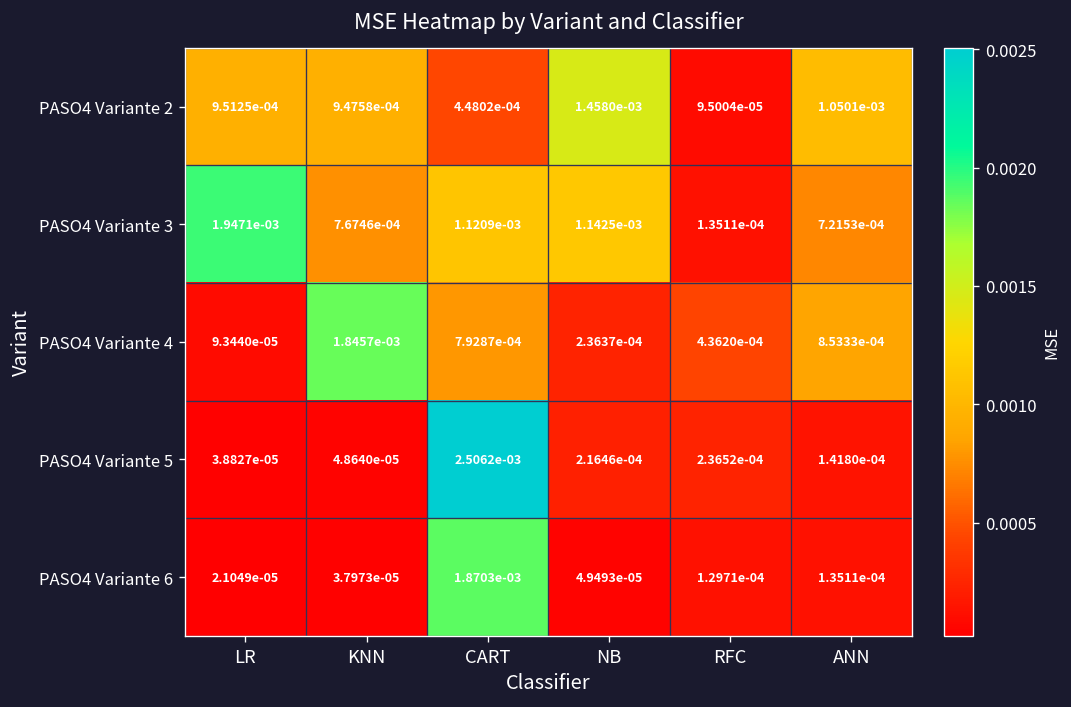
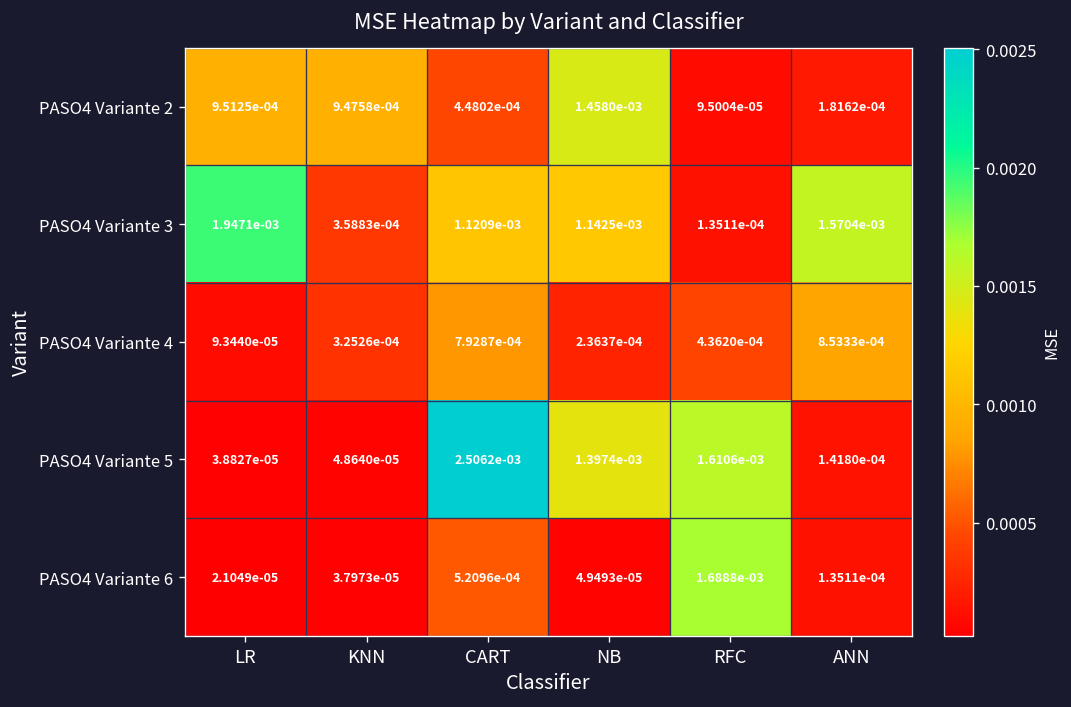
  {
    "PASO4 Variante 2": {
      "LR": "9.5125e-04",
      "KNN": "9.4758e-04",
      "CART": "4.4802e-04",
      "NB": "1.4580e-03",
      "RFC": "9.5004e-05",
-     "ANN": "1.0501e-03"
+     "ANN": "1.8162e-04"
    },
    "PASO4 Variante 3": {
      "LR": "1.9471e-03",
-     "KNN": "7.6746e-04",
+     "KNN": "3.5883e-04",
      "CART": "1.1209e-03",
      "NB": "1.1425e-03",
      "RFC": "1.3511e-04",
-     "ANN": "7.2153e-04"
+     "ANN": "1.5704e-03"
    },
    "PASO4 Variante 4": {
      "LR": "9.3440e-05",
-     "KNN": "1.8457e-03",
+     "KNN": "3.2526e-04",
      "CART": "7.9287e-04",
      "NB": "2.3637e-04",
      "RFC": "4.3620e-04",
      "ANN": "8.5333e-04"
    },
    "PASO4 Variante 5": {
      "LR": "3.8827e-05",
      "KNN": "4.8640e-05",
      "CART": "2.5062e-03",
-     "NB": "2.1646e-04",
-     "RFC": "2.3652e-04",
+     "NB": "1.3974e-03",
+     "RFC": "1.6106e-03",
      "ANN": "1.4180e-04"
    },
    "PASO4 Variante 6": {
      "LR": "2.1049e-05",
      "KNN": "3.7973e-05",
-     "CART": "1.8703e-03",
+     "CART": "5.2096e-04",
      "NB": "4.9493e-05",
-     "RFC": "1.2971e-04",
+     "RFC": "1.6888e-03",
      "ANN": "1.3511e-04"
    }
  }
